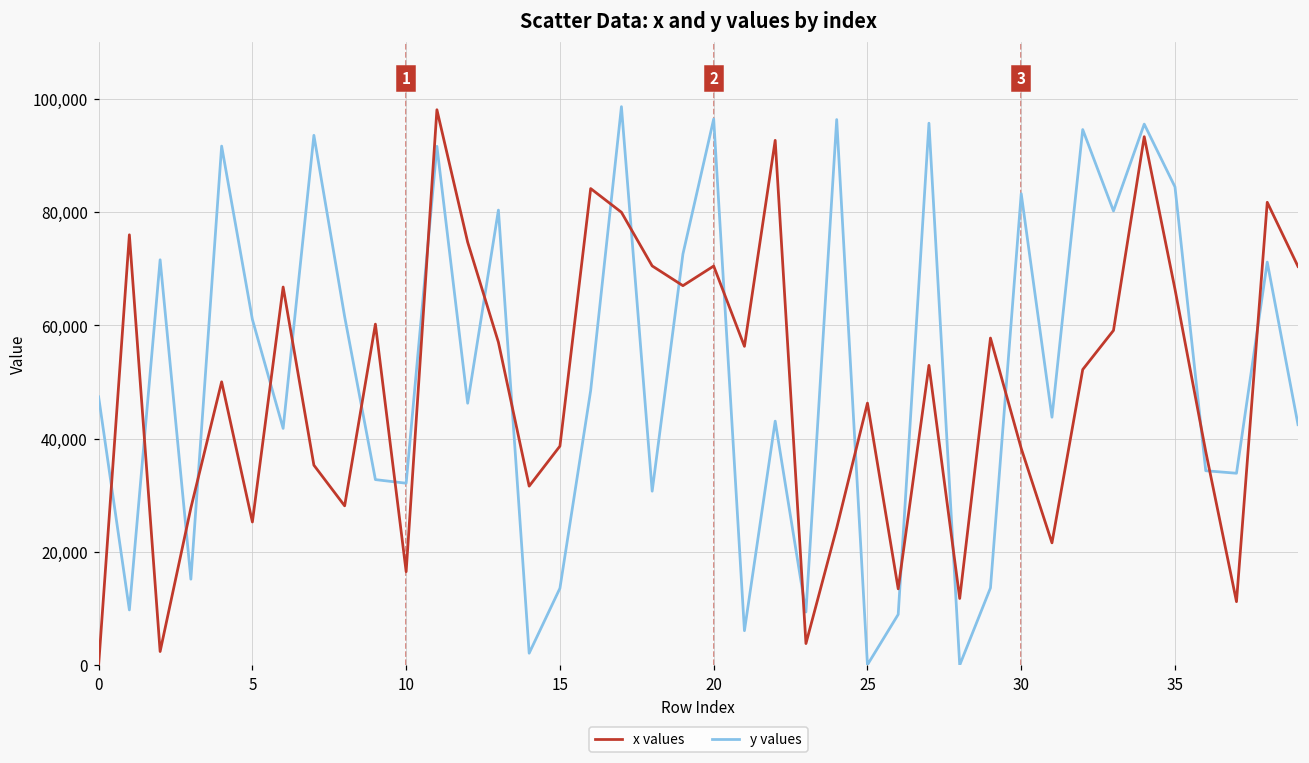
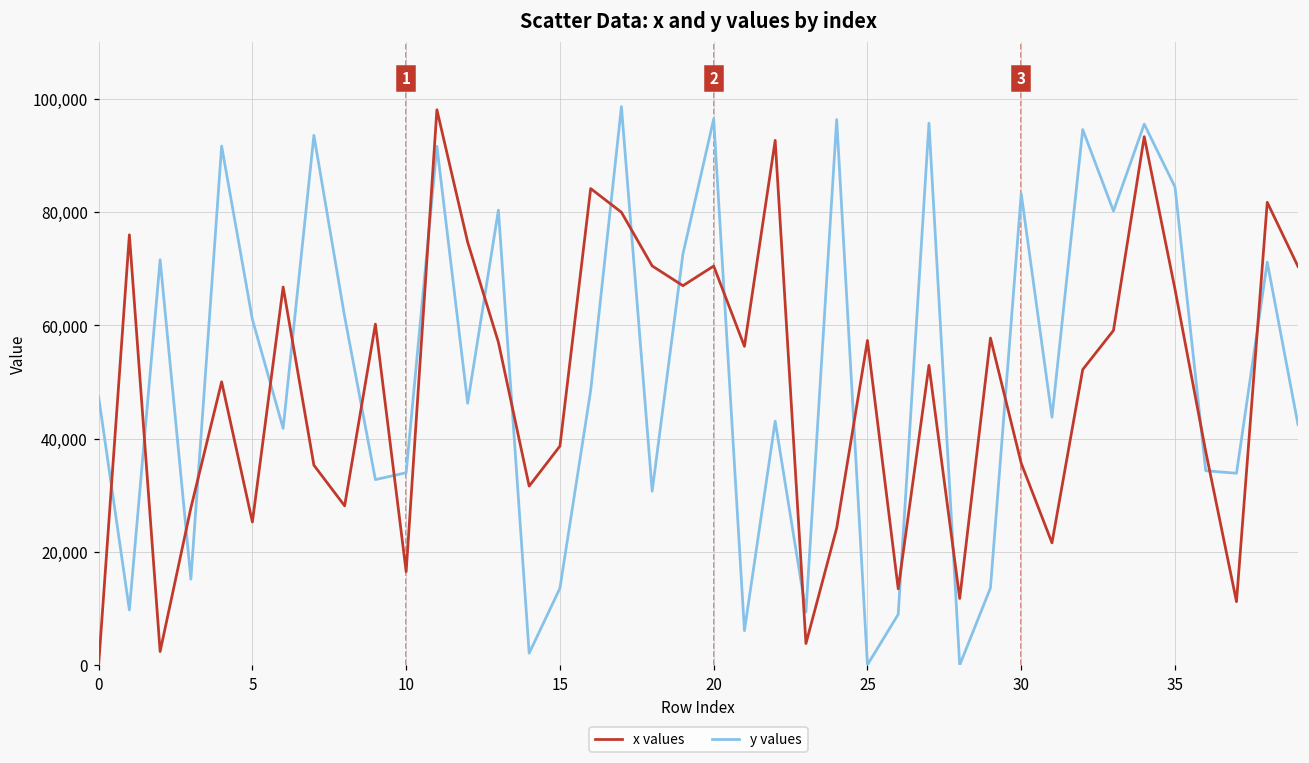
  {
    "x values": {
      "0": "0",
      "5": "25,000",
      "10": "17,000",
      "15": "39,000",
      "20": "70,000",
-     "25": "46,000",
-     "30": "38,000",
+     "25": "57,000",
+     "30": "36,000",
      "35": "66,000"
    },
    "y values": {
      "0": "47,000",
      "5": "61,000",
-     "10": "32,000",
+     "10": "34,000",
      "15": "14,000",
      "20": "96,000",
      "25": "0",
      "30": "83,000",
      "35": "84,000"
    }
  }
